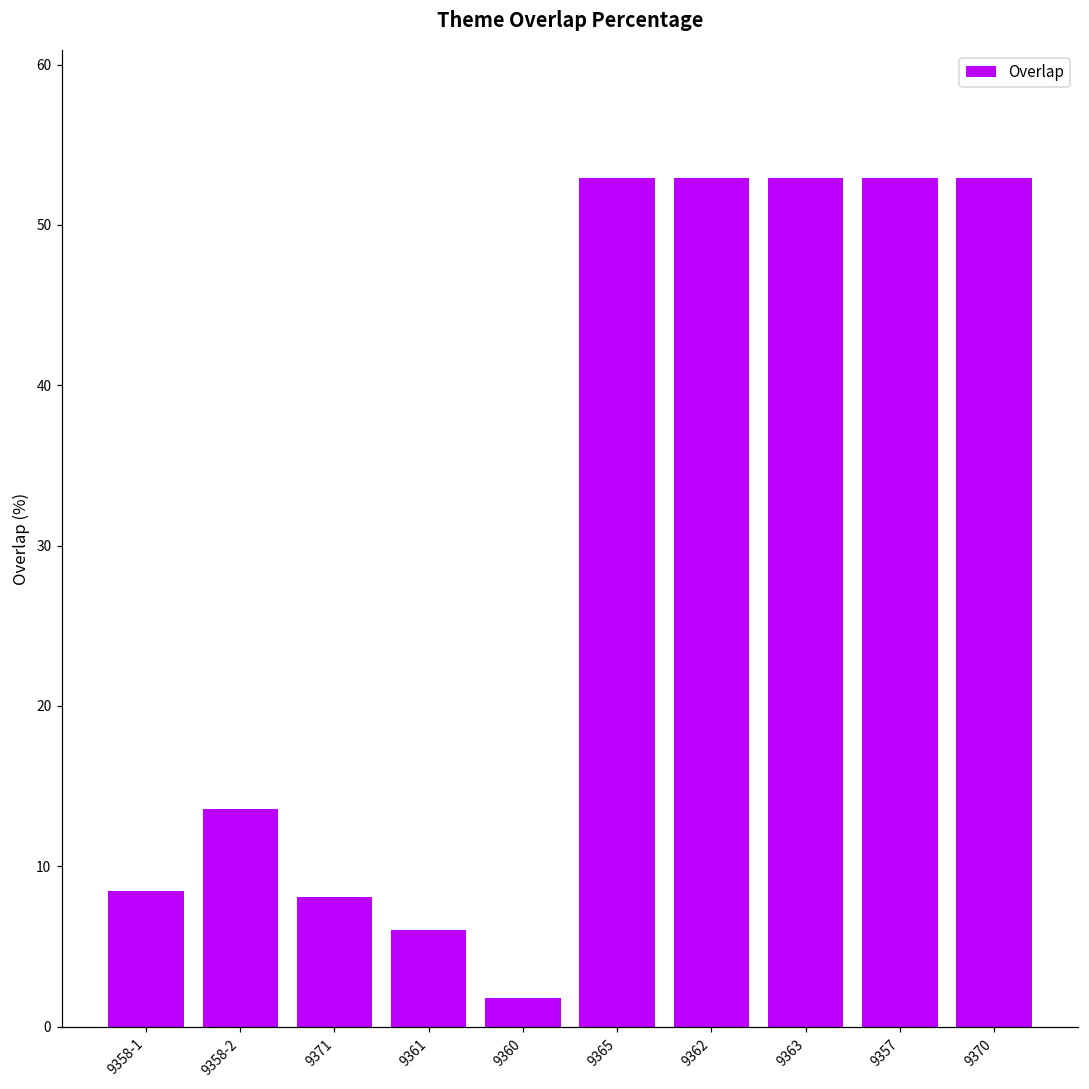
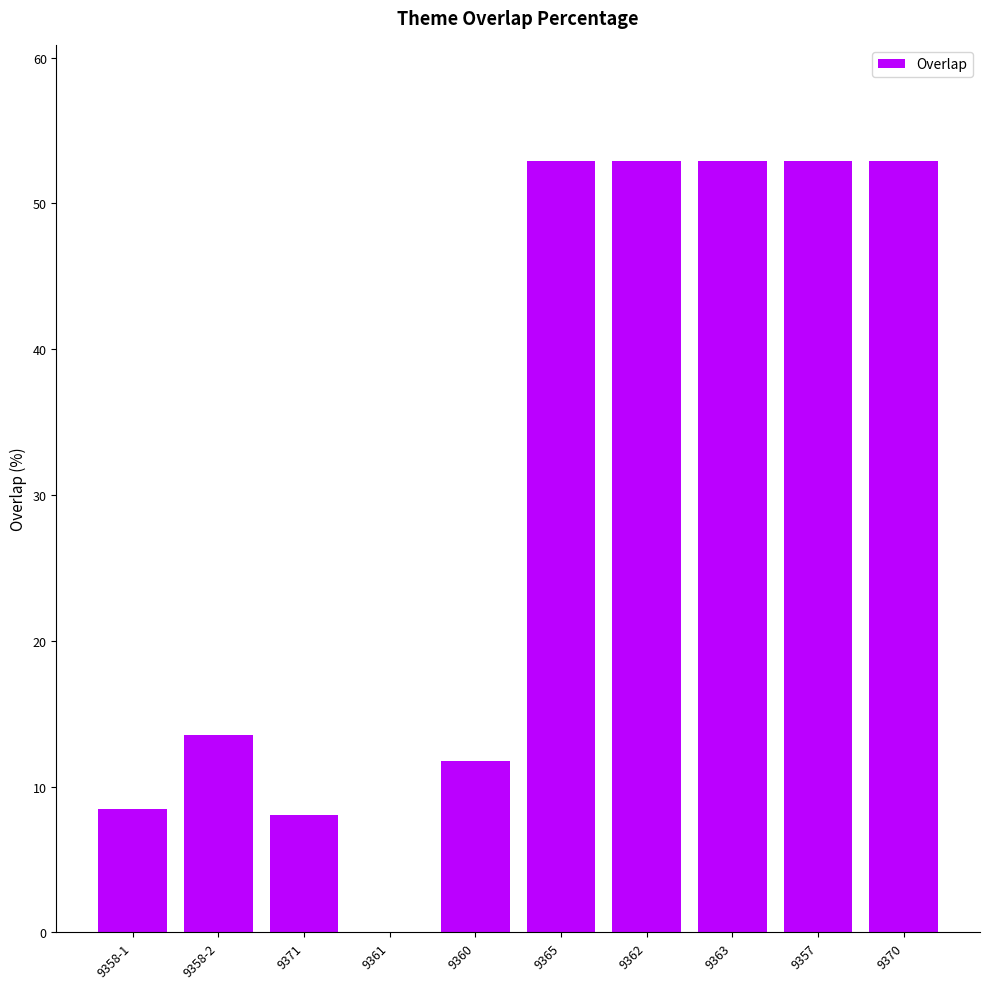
  {
    "9358-1": 8.4,
    "9358-2": 13.6,
    "9371": 8.1,
-   "9361": 6,
-   "9360": 1.8,
+   "9361": 0,
+   "9360": 11.8,
    "9365": 52.9,
    "9362": 52.9,
    "9363": 52.9,
    "9357": 52.9,
    "9370": 52.9
  }
